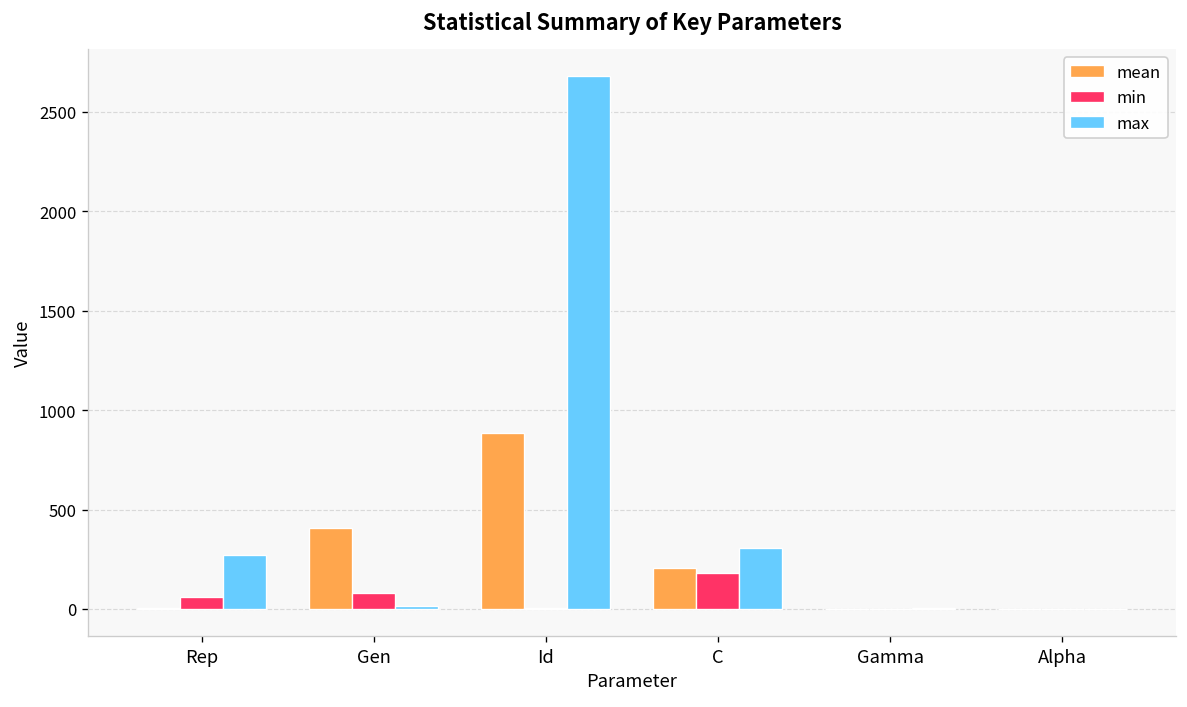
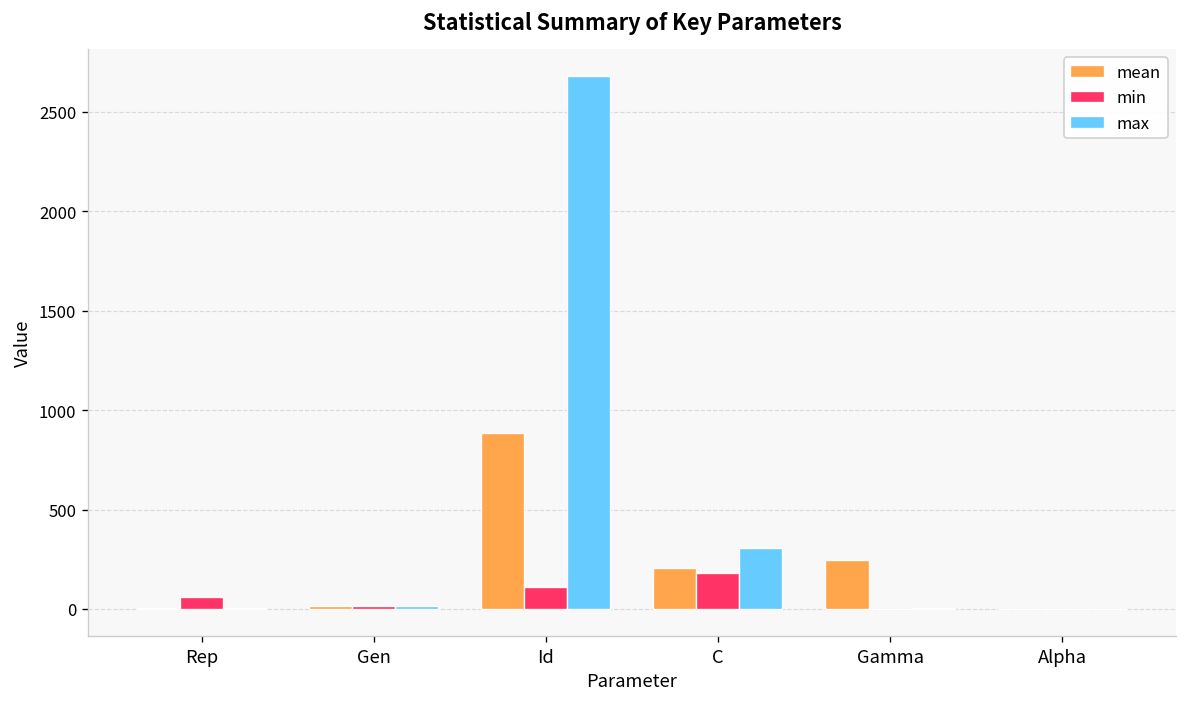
  {
    "mean": {
-     "Gen": 410,
+     "Gen": 10,
      "Id": 890,
      "C": 200,
-     "Gamma": 0
+     "Gamma": 240
    },
    "min": {
      "Rep": 60,
-     "Gen": 80,
-     "Id": 10,
+     "Gen": 10,
+     "Id": 110,
      "C": 180
    },
    "max": {
-     "Rep": 270,
+     "Rep": 10,
      "Id": 2680,
      "C": 310
    }
  }
